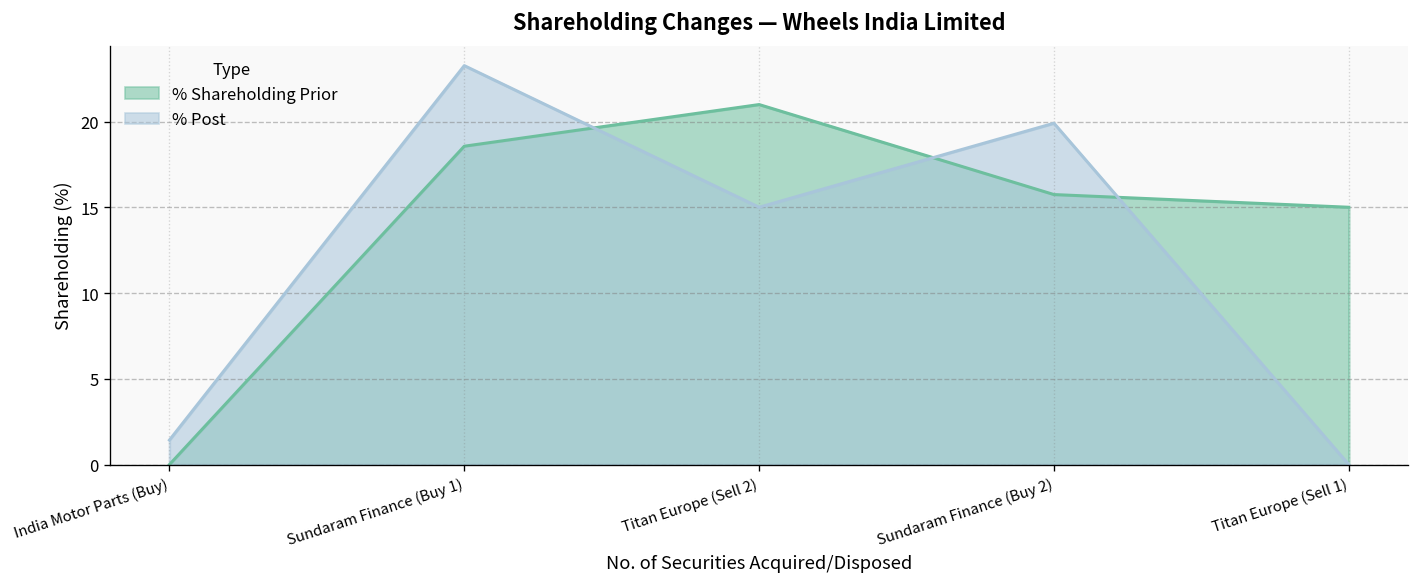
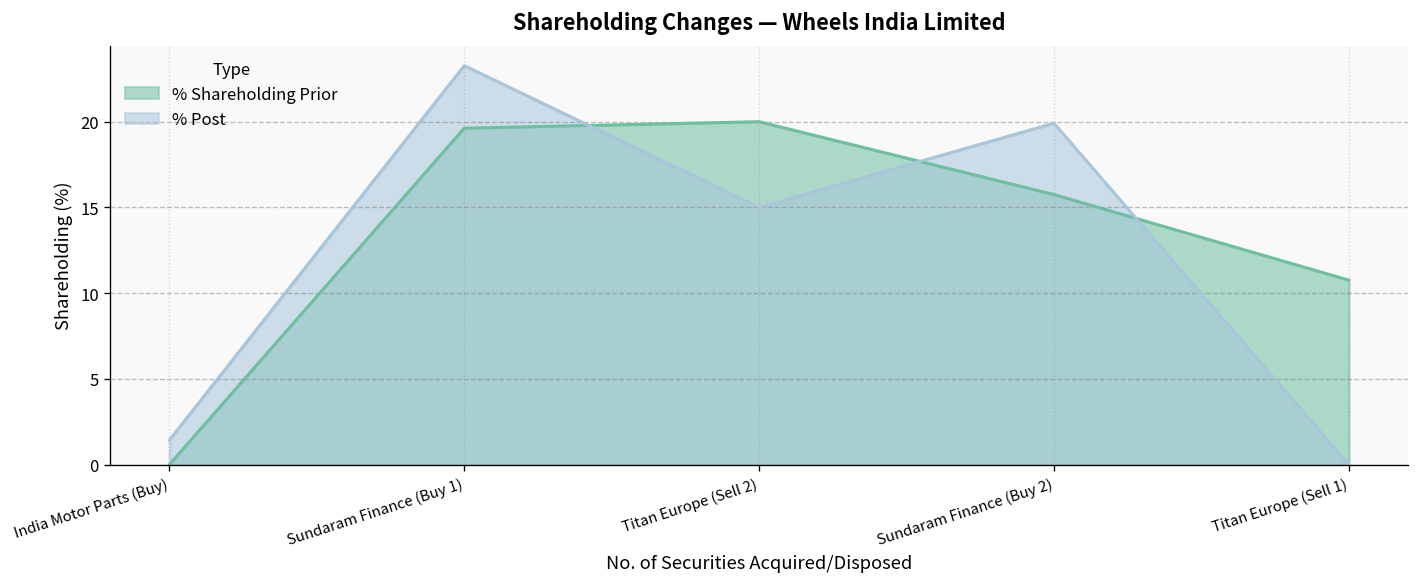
  {
    "% Shareholding Prior": {
      "India Motor Parts (Buy)": 0.0,
-     "Sundaram Finance (Buy 1)": 18.6,
-     "Titan Europe (Sell 2)": 21,
+     "Sundaram Finance (Buy 1)": 19.6,
+     "Titan Europe (Sell 2)": 20,
      "Sundaram Finance (Buy 2)": 15.8,
-     "Titan Europe (Sell 1)": 15.0
+     "Titan Europe (Sell 1)": 10.8
    },
    "% Post": {
      "India Motor Parts (Buy)": 1.4,
      "Sundaram Finance (Buy 1)": 23.3,
      "Titan Europe (Sell 2)": 15.0,
      "Sundaram Finance (Buy 2)": 19.9,
      "Titan Europe (Sell 1)": 0.0
    }
  }
